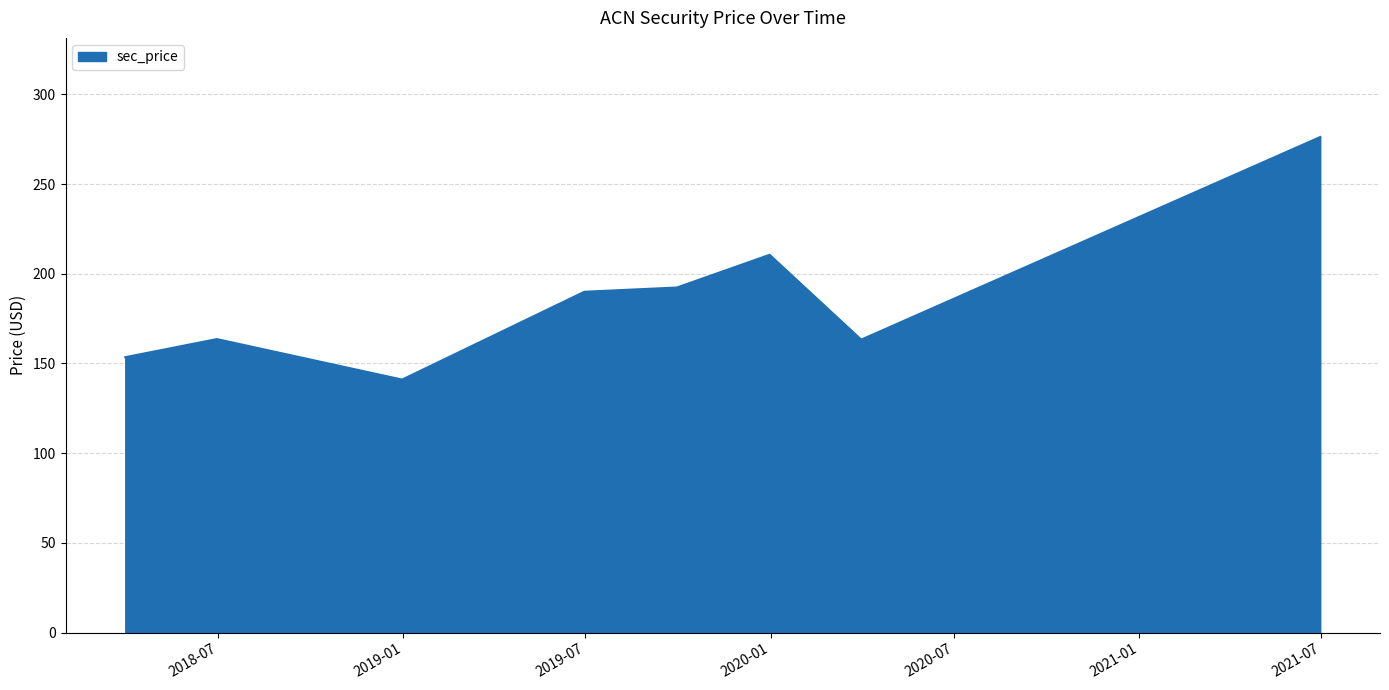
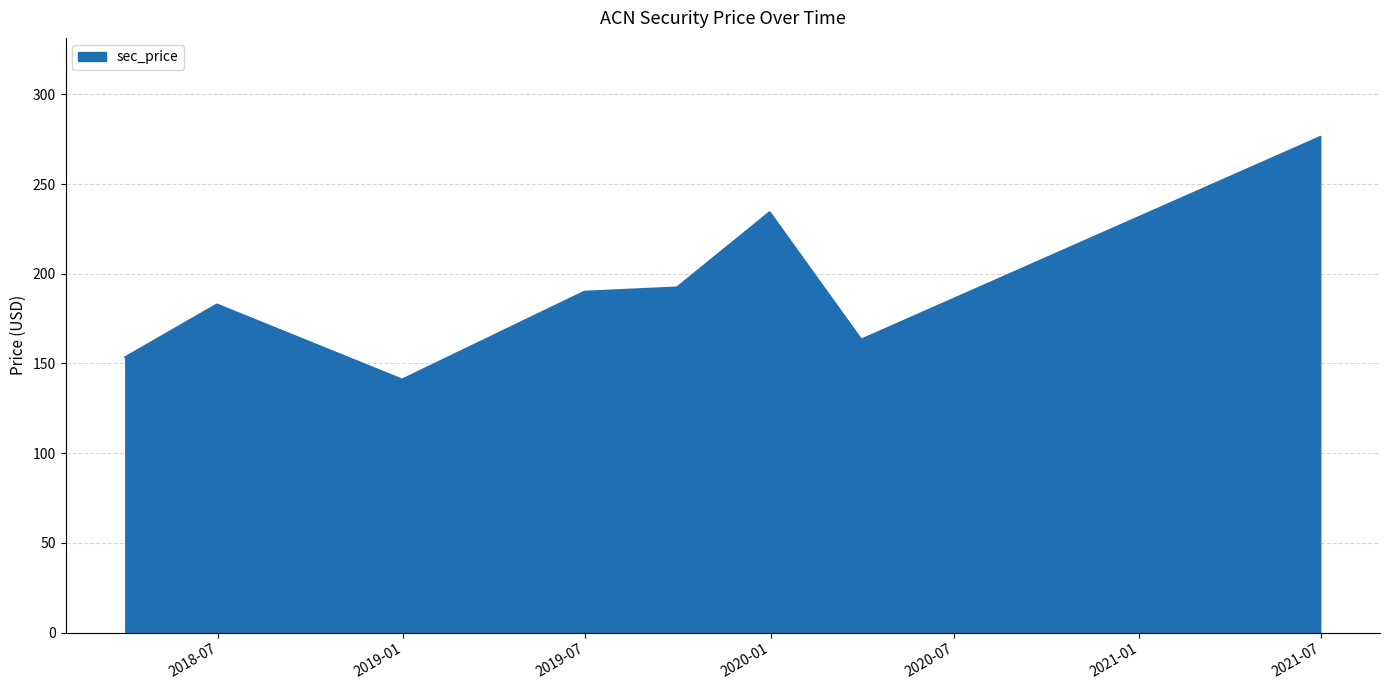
  {
-   "2018-07": 164,
+   "2018-07": 183,
    "2019-01": 141,
    "2019-07": 190,
-   "2020-01": 211,
+   "2020-01": 234,
    "2021-07": 276
  }
